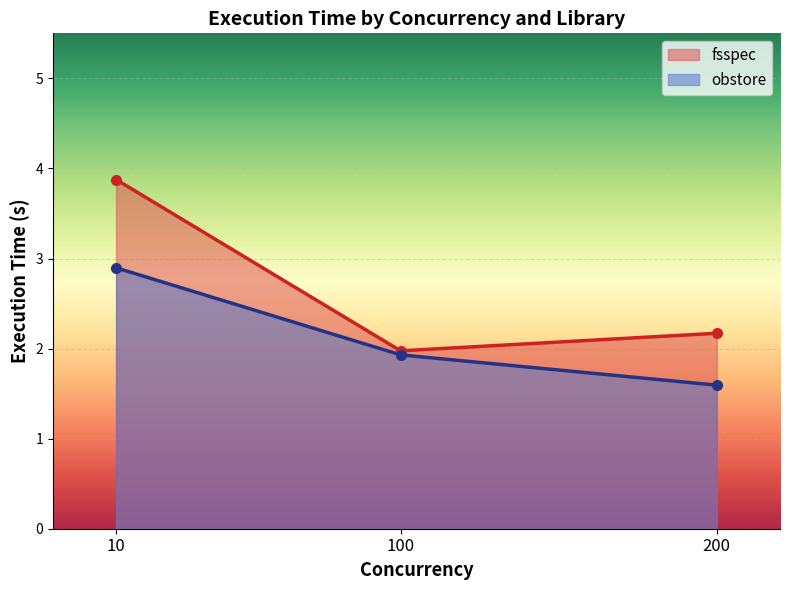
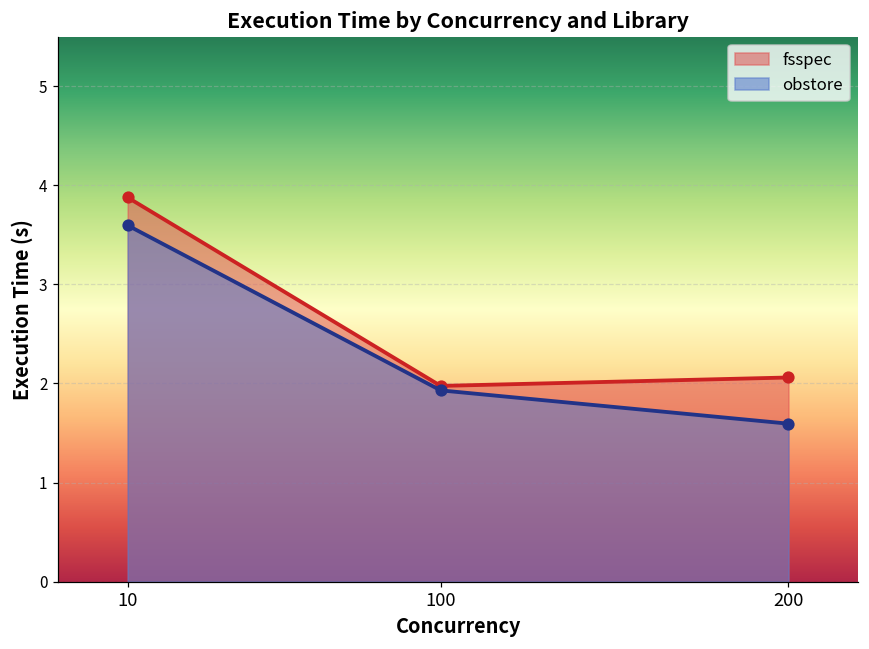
  {
    "fsspec": {
      "10": 3.9,
      "100": 2.0,
-     "200": 2.2
+     "200": 2.1
    },
    "obstore": {
-     "10": 2.9,
+     "10": 3.6,
      "100": 1.9,
      "200": 1.6
    }
  }
